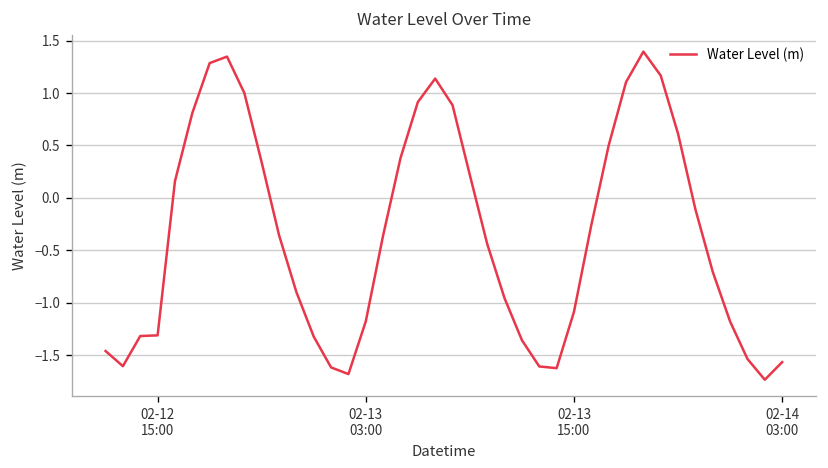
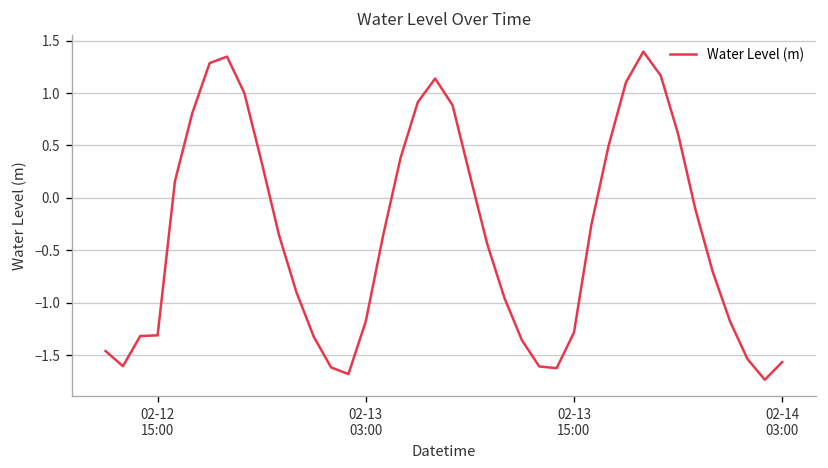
  {
    "02-12 15:00": -1.3,
    "02-13 03:00": -1.2,
-   "02-13 15:00": -1.1,
+   "02-13 15:00": -1.3,
    "02-14 03:00": -1.6
  }
